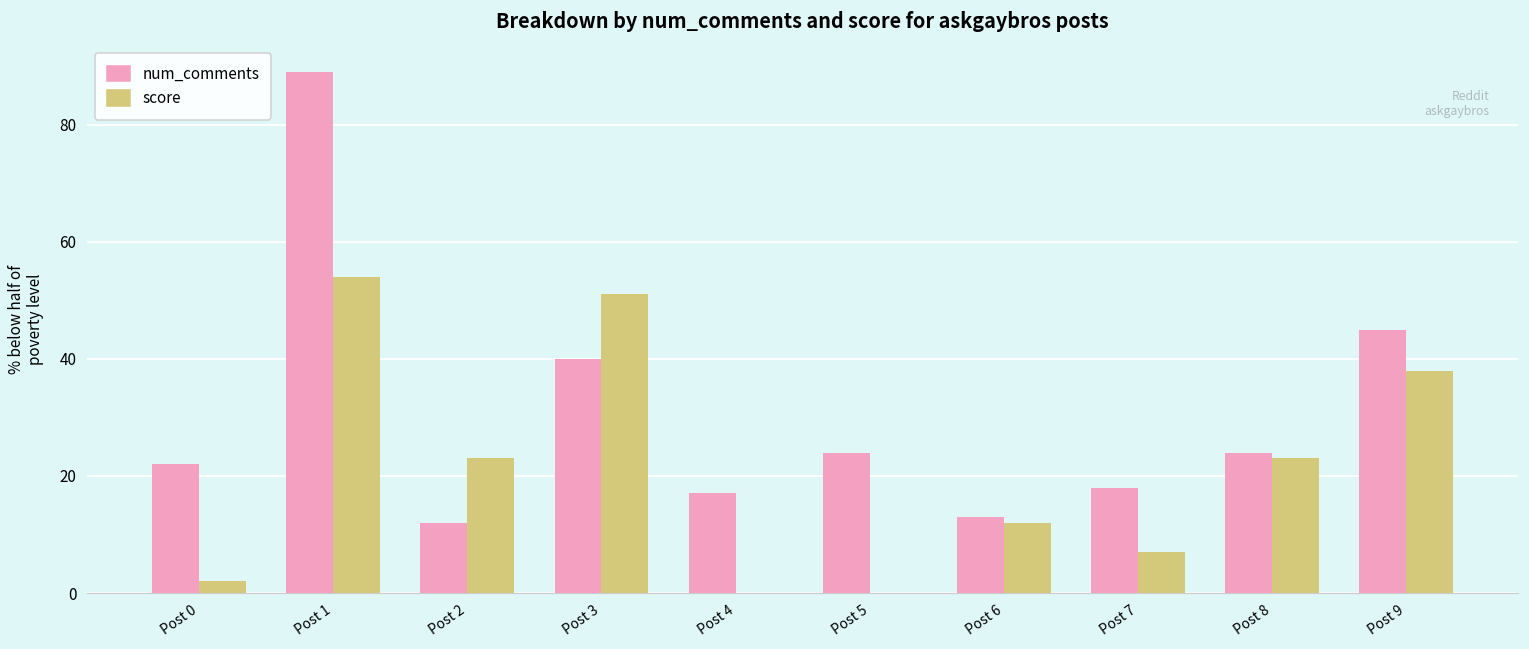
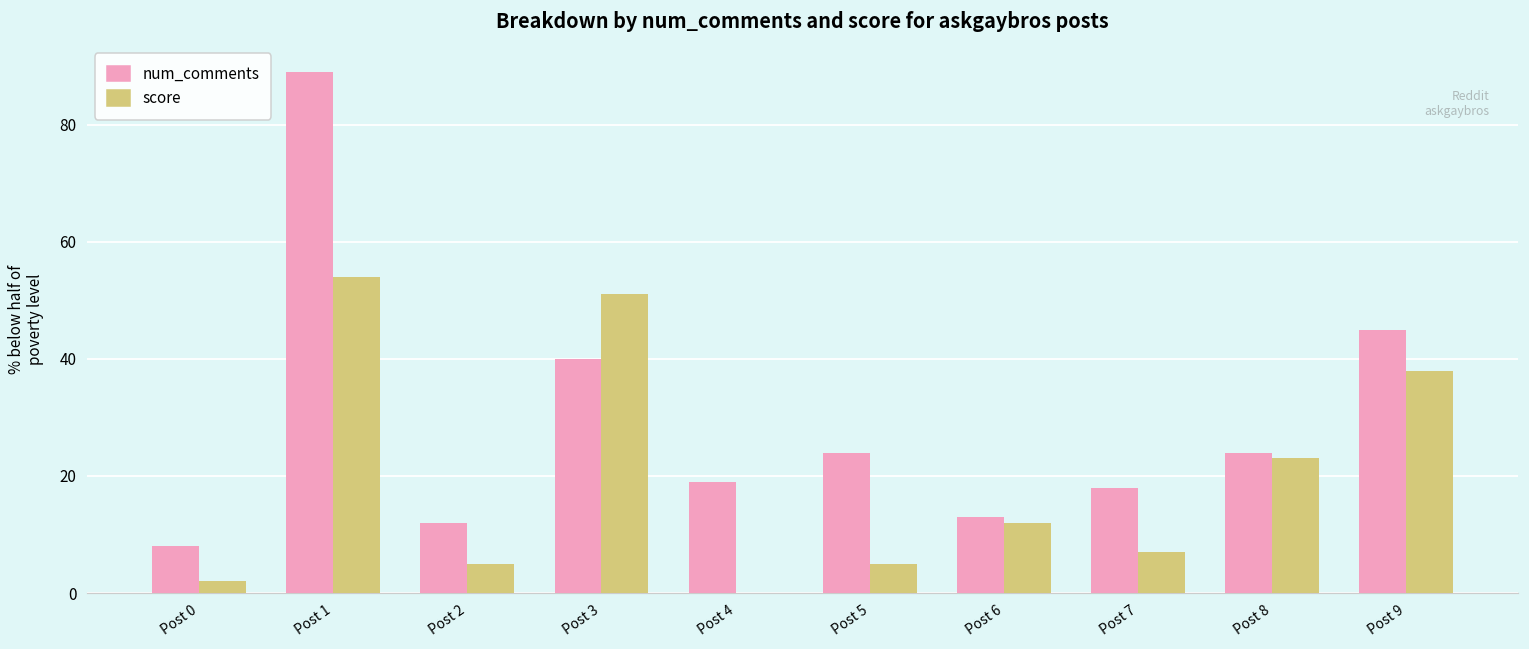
  {
    "num_comments": {
-     "Post 0": 22,
+     "Post 0": 8,
      "Post 1": 89,
      "Post 2": 12,
      "Post 3": 40,
-     "Post 4": 17,
+     "Post 4": 19,
      "Post 5": 24,
      "Post 6": 13,
      "Post 7": 18,
      "Post 8": 24,
      "Post 9": 45
    },
    "score": {
      "Post 0": 2,
      "Post 1": 54,
-     "Post 2": 23,
+     "Post 2": 5,
      "Post 3": 51,
      "Post 4": 0,
-     "Post 5": 0,
+     "Post 5": 5,
      "Post 6": 12,
      "Post 7": 7,
      "Post 8": 23,
      "Post 9": 38
    }
  }
